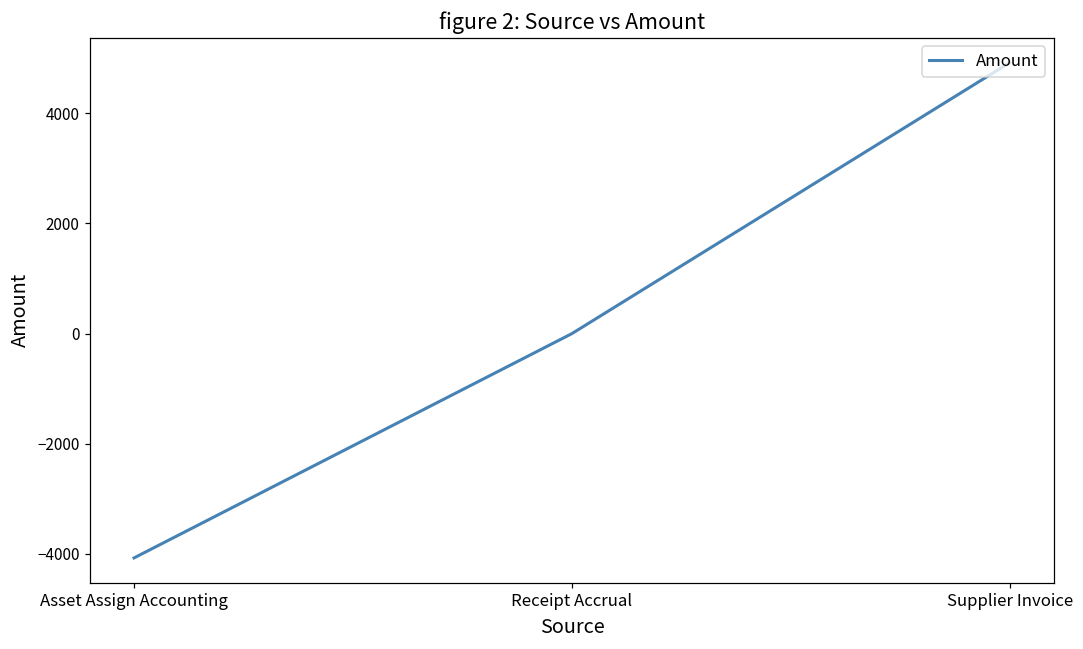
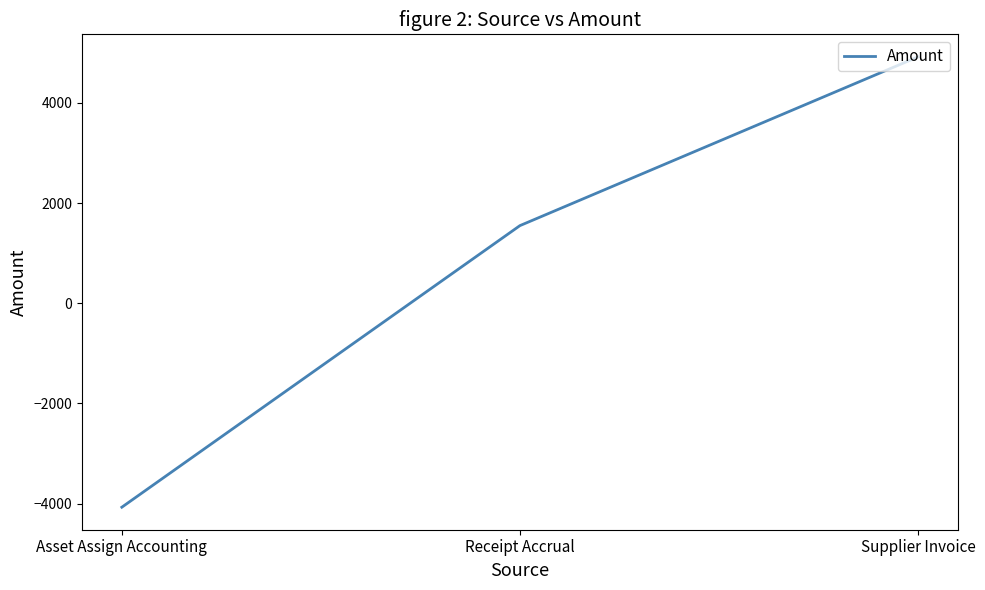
  {
    "Asset Assign Accounting": -4100,
-   "Receipt Accrual": 0
+   "Receipt Accrual": 1600
  }
